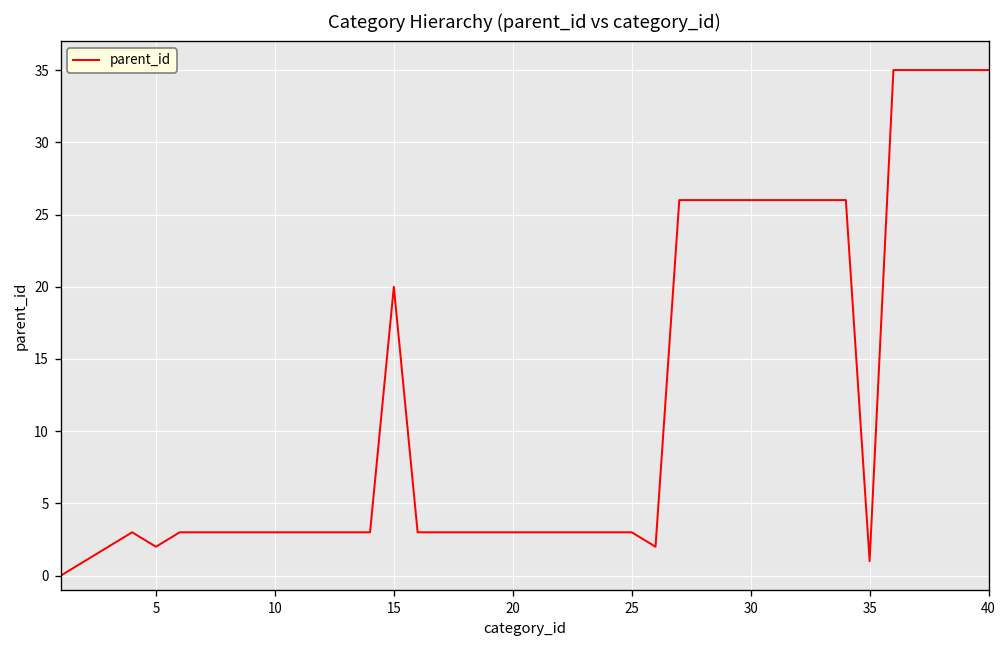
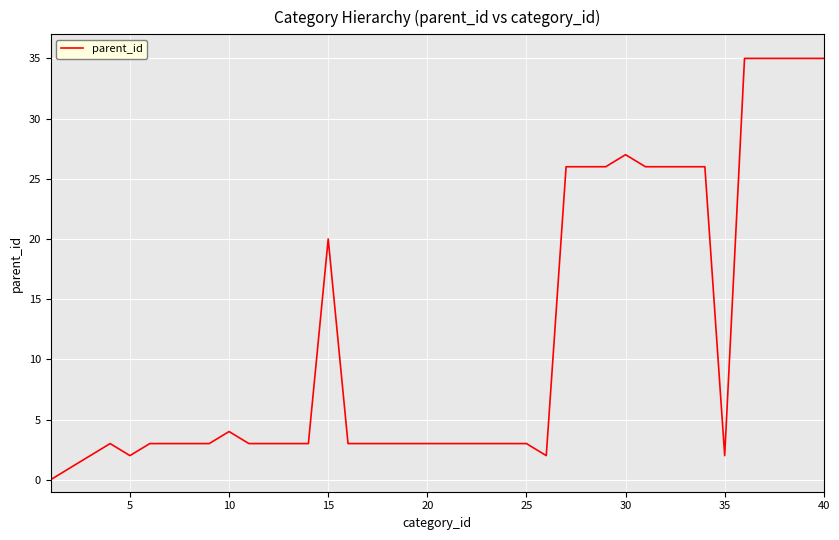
  {
    "5": 2,
-   "10": 3,
+   "10": 4,
    "15": 20,
    "20": 3,
    "25": 3,
-   "30": 26,
-   "35": 1,
+   "30": 27,
+   "35": 2,
    "40": 35
  }
